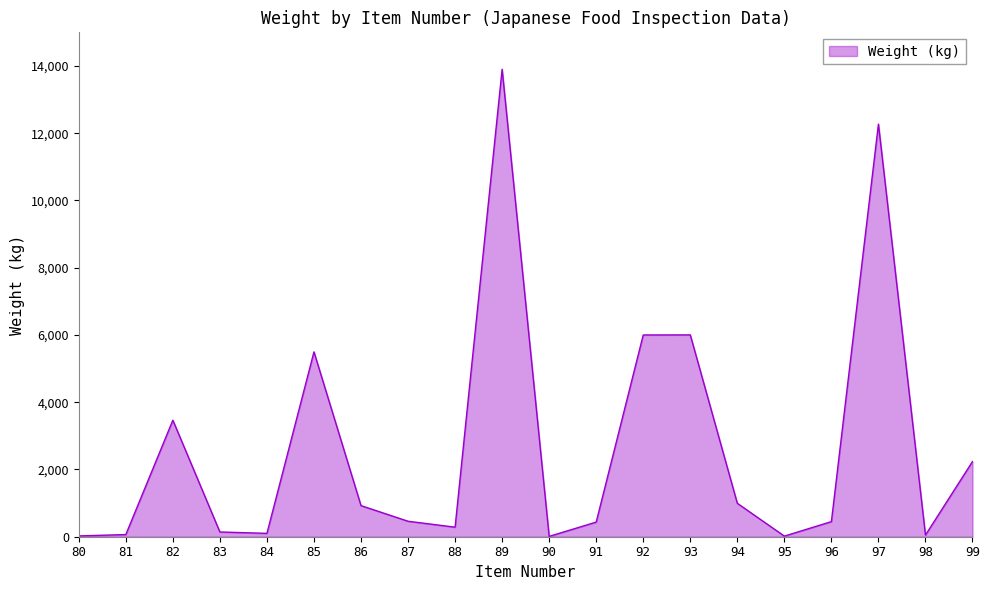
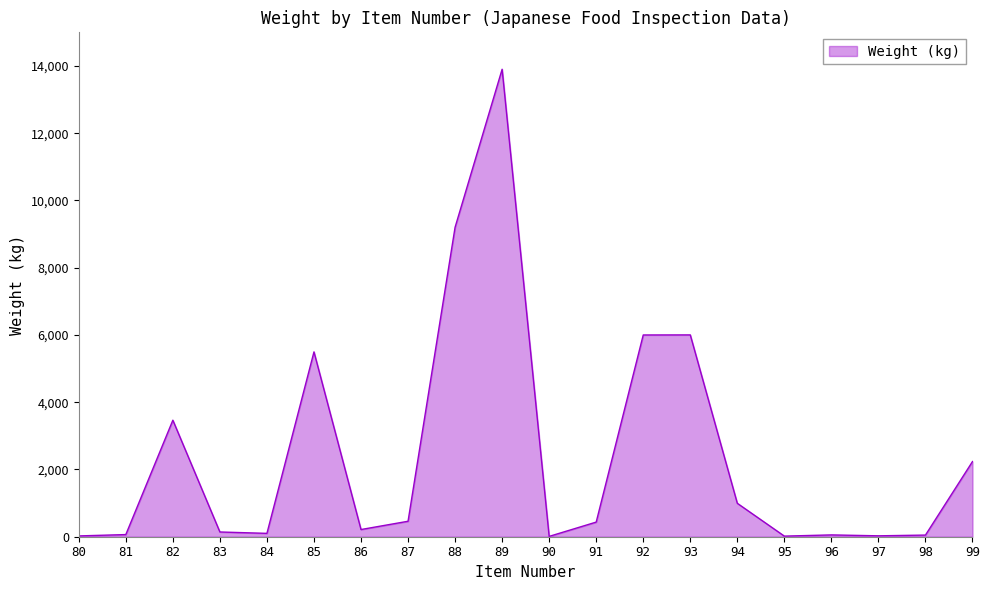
  {
    "80": "0",
    "81": "100",
    "82": "3,500",
    "83": "100",
    "84": "100",
    "85": "5,500",
-   "86": "900",
+   "86": "200",
    "87": "500",
-   "88": "300",
+   "88": "9,200",
    "89": "13,900",
    "90": "0",
    "91": "400",
    "92": "6,000",
    "93": "6,000",
    "94": "1,000",
    "95": "0",
-   "96": "400",
-   "97": "12,300",
+   "96": "100",
+   "97": "0",
    "98": "0",
    "99": "2,200"
  }
